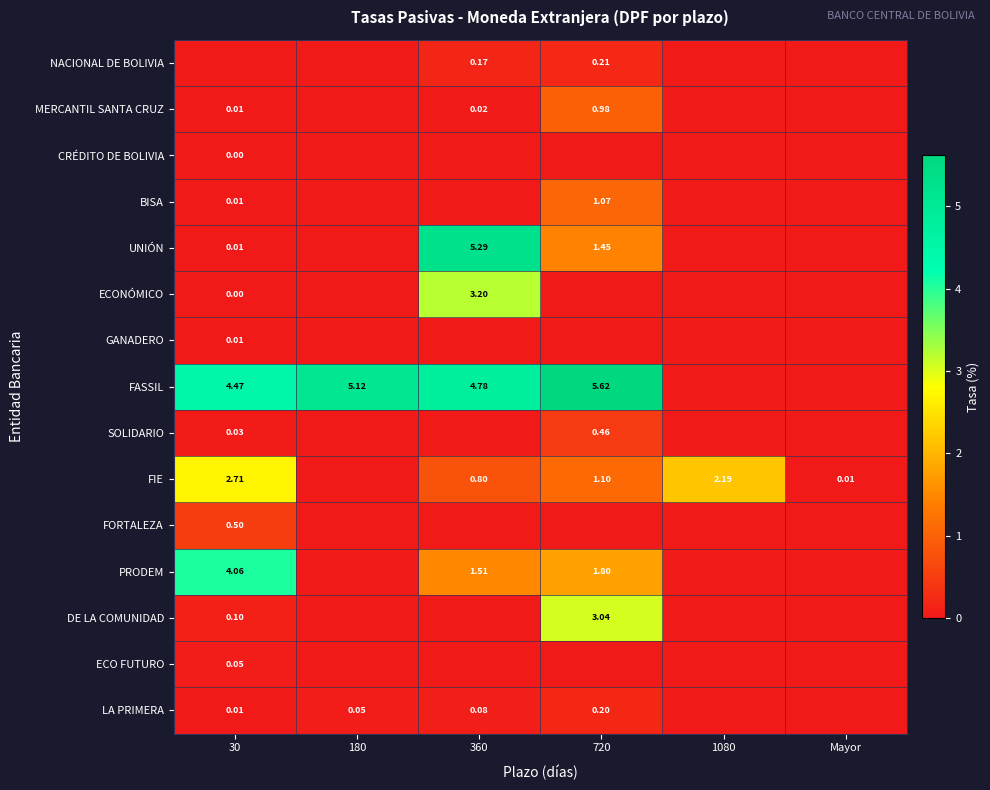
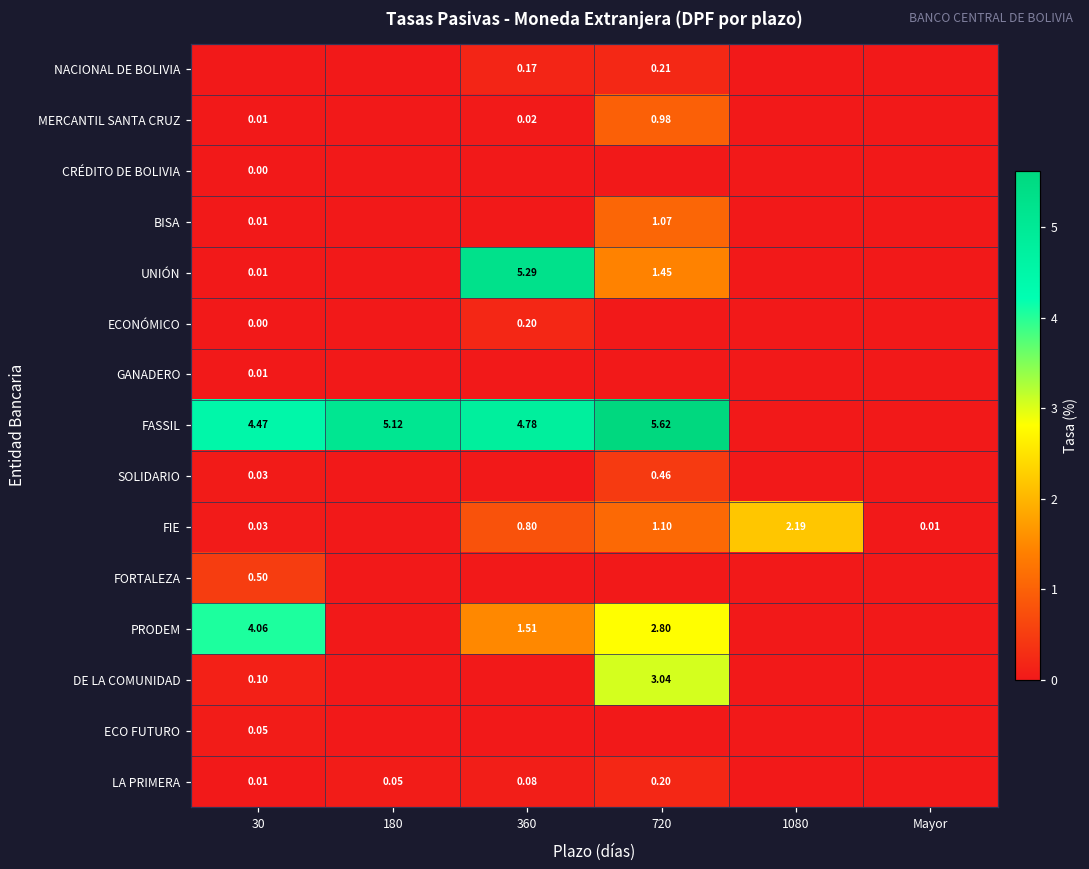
  {
    "NACIONAL DE BOLIVIA": {
      "360": 0.17,
      "720": 0.21
    },
    "MERCANTIL SANTA CRUZ": {
      "30": 0.01,
      "360": 0.02,
      "720": 0.98
    },
    "CRÉDITO DE BOLIVIA": {
      "30": 0.00
    },
    "BISA": {
      "30": 0.01,
      "720": 1.07
    },
    "UNIÓN": {
      "30": 0.01,
      "360": 5.29,
      "720": 1.45
    },
    "ECONÓMICO": {
      "30": 0.00,
-     "360": 3.20
+     "360": 0.20
    },
    "GANADERO": {
      "30": 0.01
    },
    "FASSIL": {
      "30": 4.47,
      "180": 5.12,
      "360": 4.78,
      "720": 5.62
    },
    "SOLIDARIO": {
      "30": 0.03,
      "720": 0.46
    },
    "FIE": {
-     "30": 2.71,
+     "30": 0.03,
      "360": 0.80,
      "720": 1.10,
      "1080": 2.19,
      "Mayor": 0.01
    },
    "FORTALEZA": {
      "30": 0.50
    },
    "PRODEM": {
      "30": 4.06,
      "360": 1.51,
-     "720": 1.80
+     "720": 2.80
    },
    "DE LA COMUNIDAD": {
      "30": 0.10,
      "720": 3.04
    },
    "ECO FUTURO": {
      "30": 0.05
    },
    "LA PRIMERA": {
      "30": 0.01,
      "180": 0.05,
      "360": 0.08,
      "720": 0.20
    }
  }
